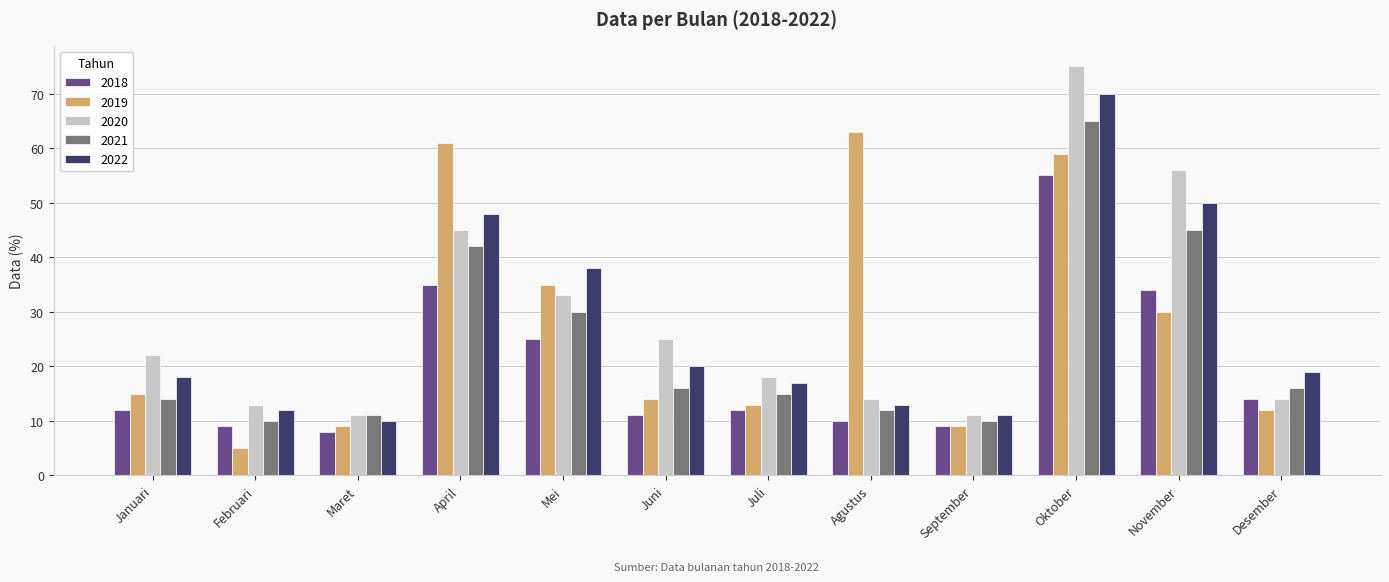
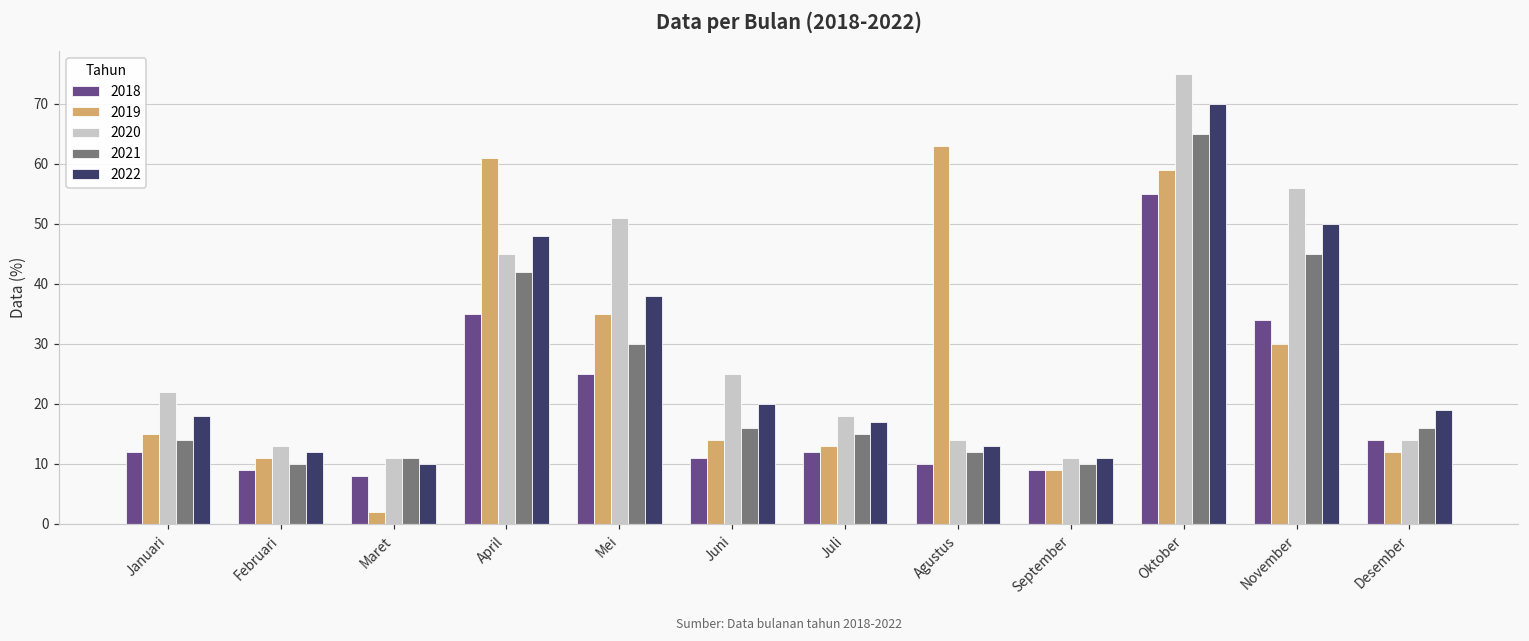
  {
    "2019": {
      "Januari": 15,
-     "Februari": 5,
-     "Maret": 9,
+     "Februari": 11,
+     "Maret": 2,
      "April": 61,
      "Mei": 35,
      "Juni": 14,
      "Juli": 13,
      "Agustus": 63,
      "September": 9,
      "Oktober": 59,
      "November": 30,
      "Desember": 12
    },
    "2020": {
      "Januari": 22,
      "Februari": 13,
      "Maret": 11,
      "April": 45,
-     "Mei": 33,
+     "Mei": 51,
      "Juni": 25,
      "Juli": 18,
      "Agustus": 14,
      "September": 11,
      "Oktober": 75,
      "November": 56,
      "Desember": 14
    }
  }
